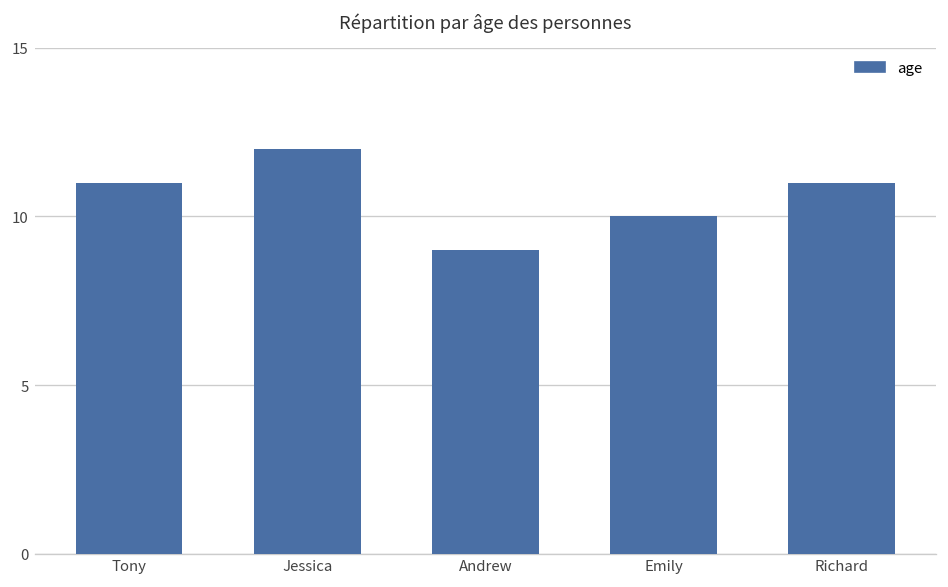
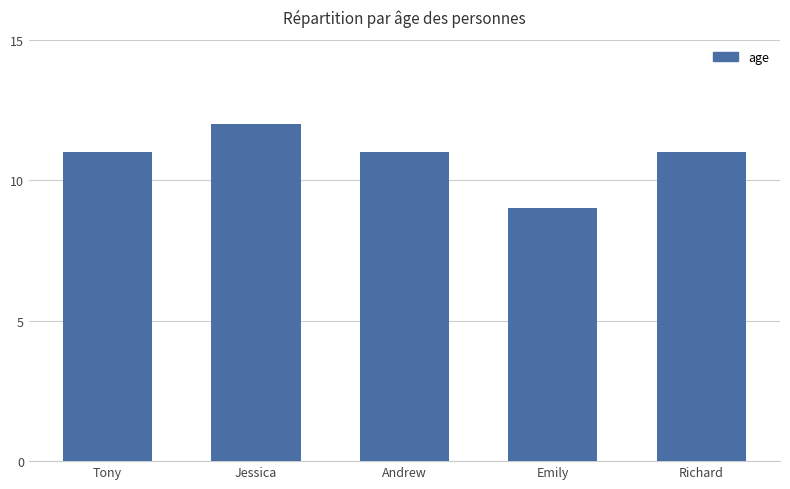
  {
    "Tony": 11,
    "Jessica": 12,
-   "Andrew": 9,
-   "Emily": 10,
+   "Andrew": 11,
+   "Emily": 9,
    "Richard": 11
  }
